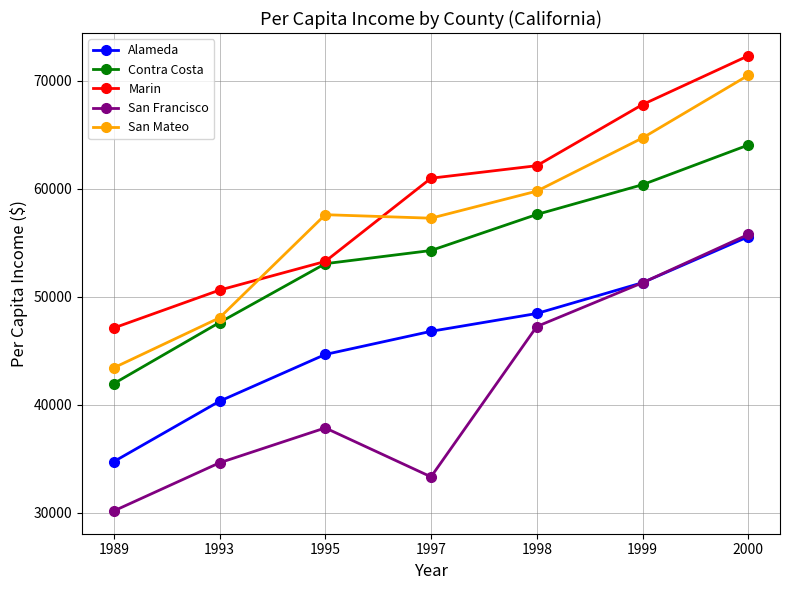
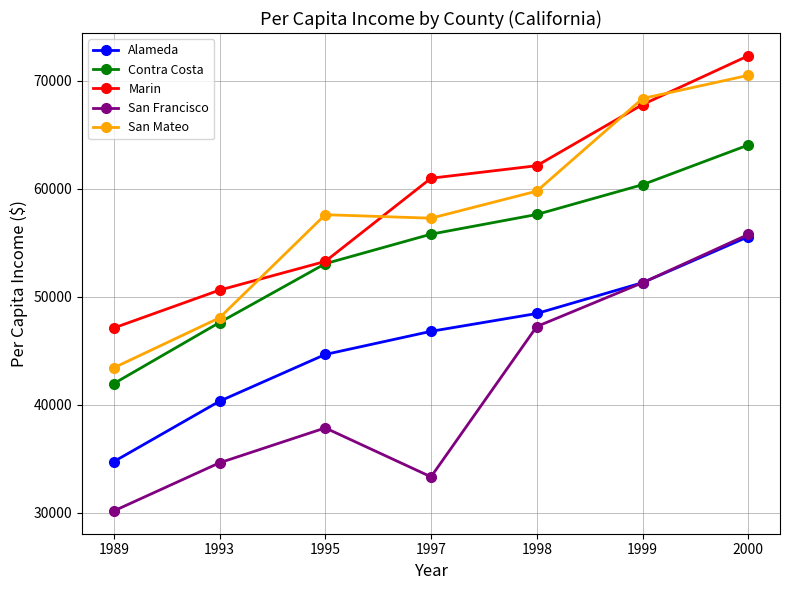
  {
    "Alameda": {
      "1989": 34700,
      "1993": 40300,
      "1995": 44700,
      "1997": 46800,
      "1998": 48400
    },
    "Contra Costa": {
      "1989": 42000,
      "1993": 47600,
-     "1997": 54300,
+     "1997": 55800,
      "1998": 57600,
      "1999": 60400,
      "2000": 64000
    },
    "Marin": {
      "1989": 47100,
      "1993": 50600,
      "1997": 61000,
      "1998": 62100,
      "1999": 67800,
      "2000": 72300
    },
    "San Francisco": {
      "1989": 30200,
      "1993": 34600,
      "1995": 37900,
      "1997": 33300,
      "1998": 47200
    },
    "San Mateo": {
      "1989": 43400,
      "1993": 48000,
      "1995": 57600,
      "1997": 57300,
      "1998": 59800,
-     "1999": 64700,
+     "1999": 68300,
      "2000": 70500
    }
  }
